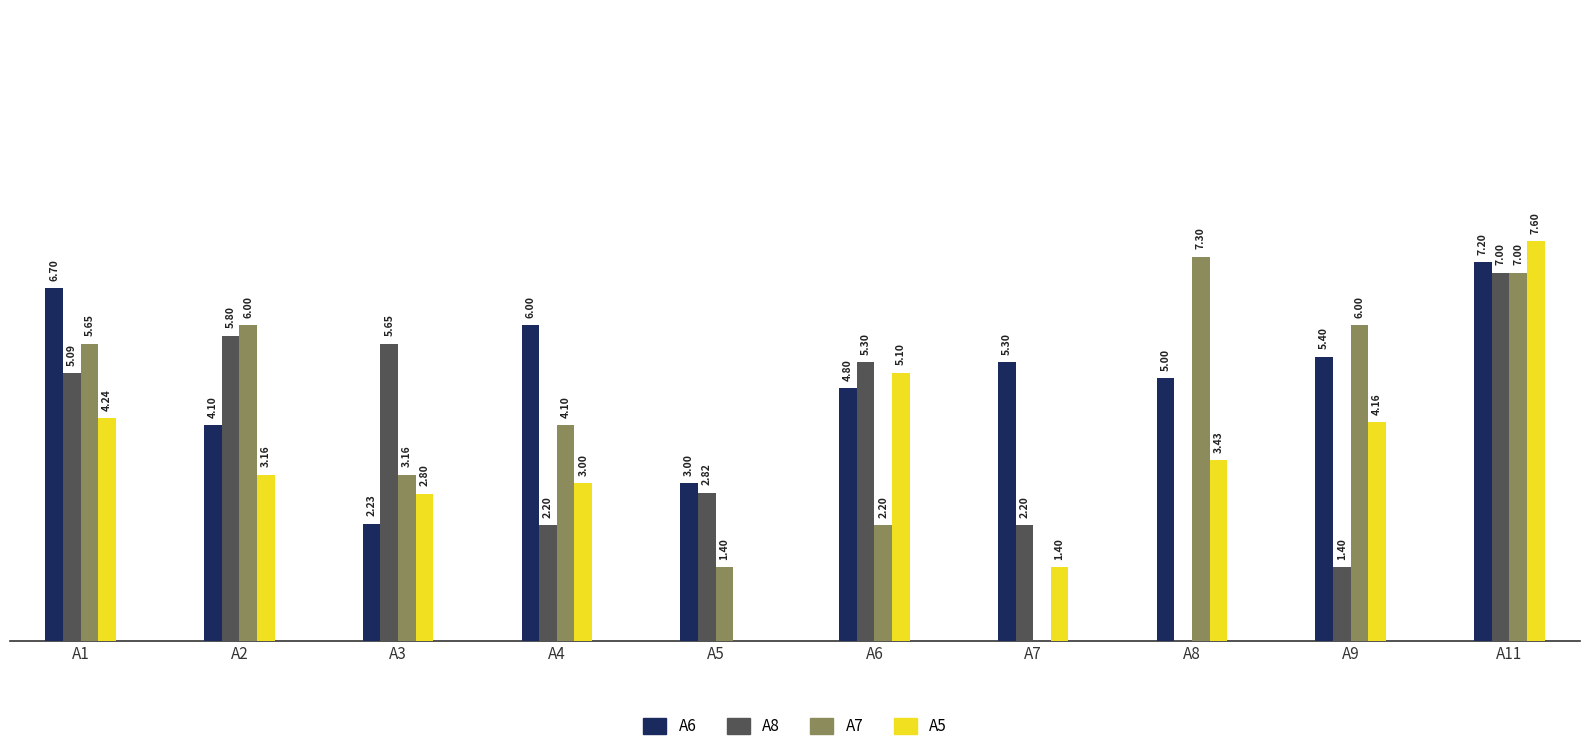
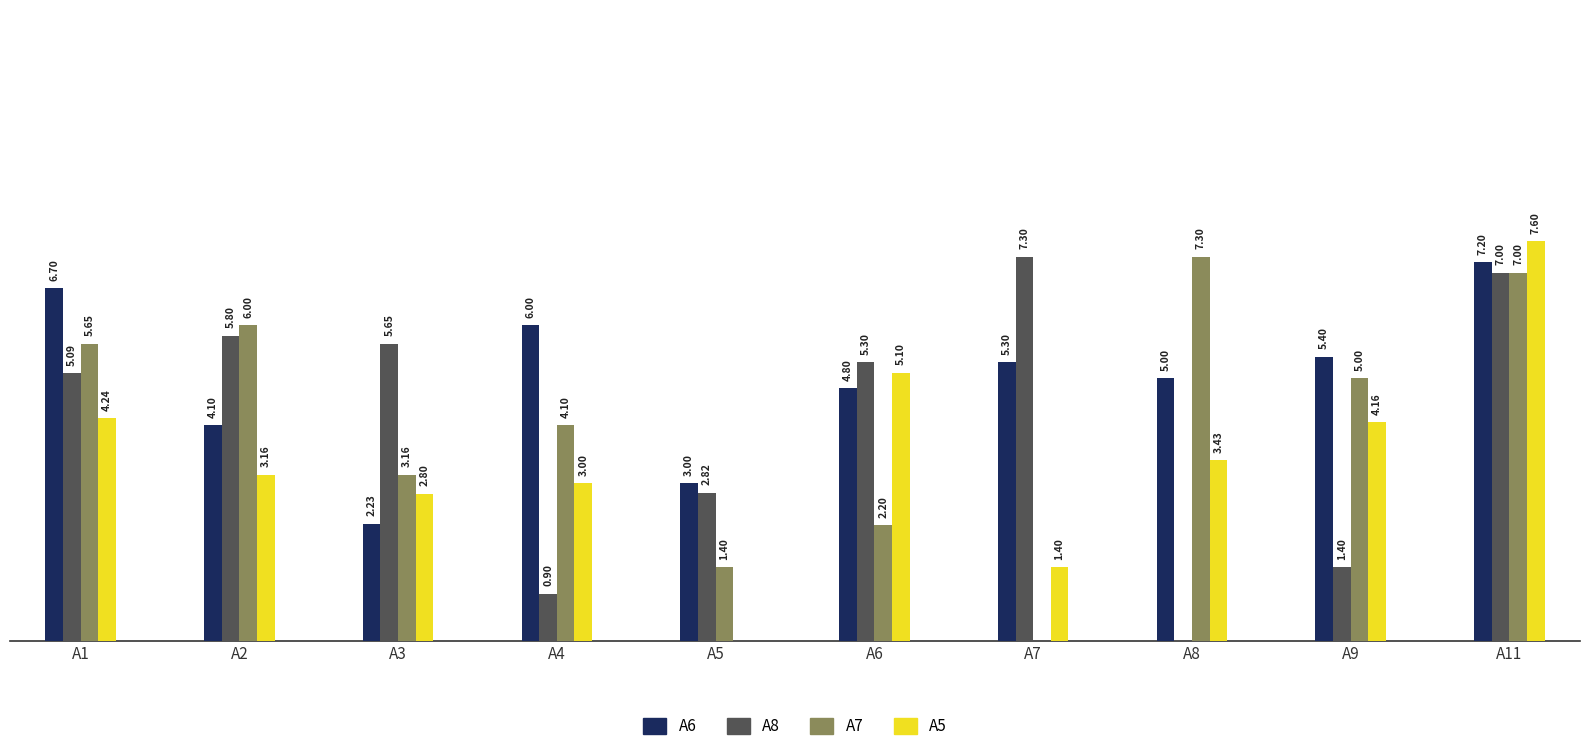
  {
    "A6": {
      "A1": 6.70,
      "A2": 4.10,
      "A3": 2.23,
      "A4": 6.00,
      "A5": 3.00,
      "A6": 4.80,
      "A7": 5.30,
      "A8": 5.00,
      "A9": 5.40,
      "A11": 7.20
    },
    "A8": {
      "A1": 5.09,
      "A2": 5.80,
      "A3": 5.65,
-     "A4": 2.20,
+     "A4": 0.90,
      "A5": 2.82,
      "A6": 5.30,
-     "A7": 2.20,
+     "A7": 7.30,
      "A9": 1.40,
      "A11": 7.00
    },
    "A7": {
      "A1": 5.65,
      "A2": 6.00,
      "A3": 3.16,
      "A4": 4.10,
      "A5": 1.40,
      "A6": 2.20,
      "A8": 7.30,
-     "A9": 6.00,
+     "A9": 5.00,
      "A11": 7.00
    },
    "A5": {
      "A1": 4.24,
      "A2": 3.16,
      "A3": 2.80,
      "A4": 3.00,
      "A6": 5.10,
      "A7": 1.40,
      "A8": 3.43,
      "A9": 4.16,
      "A11": 7.60
    }
  }
